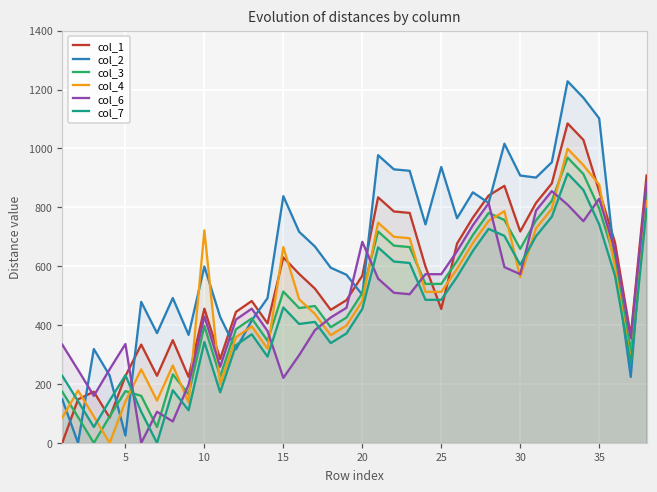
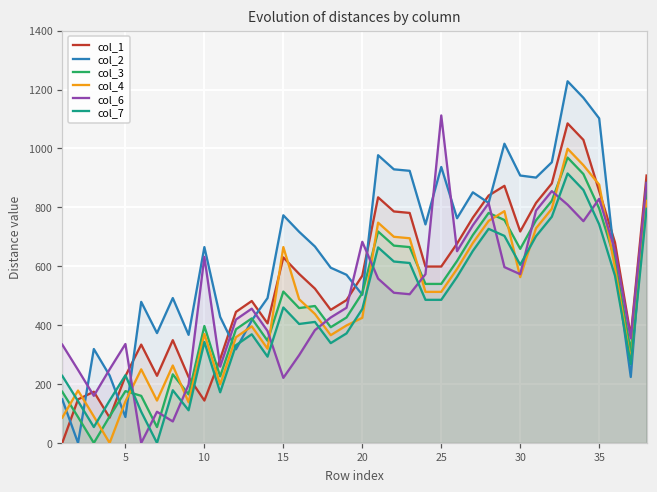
  {
    "col_1": {
-     "10": 460,
+     "10": 140,
      "15": 630,
      "20": 570,
-     "25": 460,
+     "25": 600,
      "30": 720,
      "35": 860
    },
    "col_2": {
-     "5": 30,
-     "10": 600,
-     "15": 840,
+     "5": 90,
+     "10": 670,
+     "15": 770,
      "25": 940,
      "30": 910,
      "35": 1100
    },
    "col_4": {
      "5": 140,
-     "10": 720,
+     "10": 370,
      "15": 670,
-     "20": 480,
+     "20": 430,
      "25": 510,
      "30": 560,
      "35": 880
    },
    "col_6": {
      "5": 340,
-     "10": 430,
+     "10": 630,
      "15": 220,
      "20": 680,
-     "25": 570,
+     "25": 1110,
      "30": 570,
      "35": 830
    }
  }
